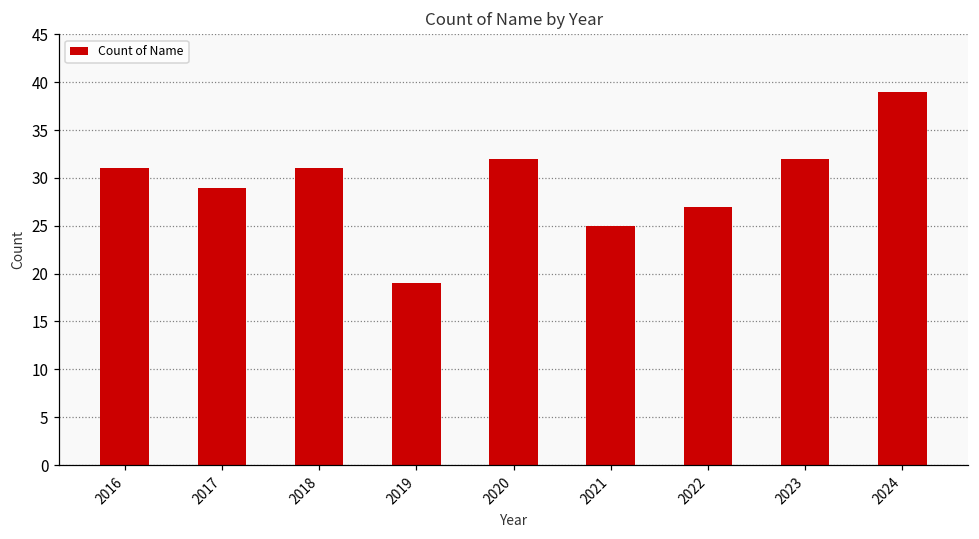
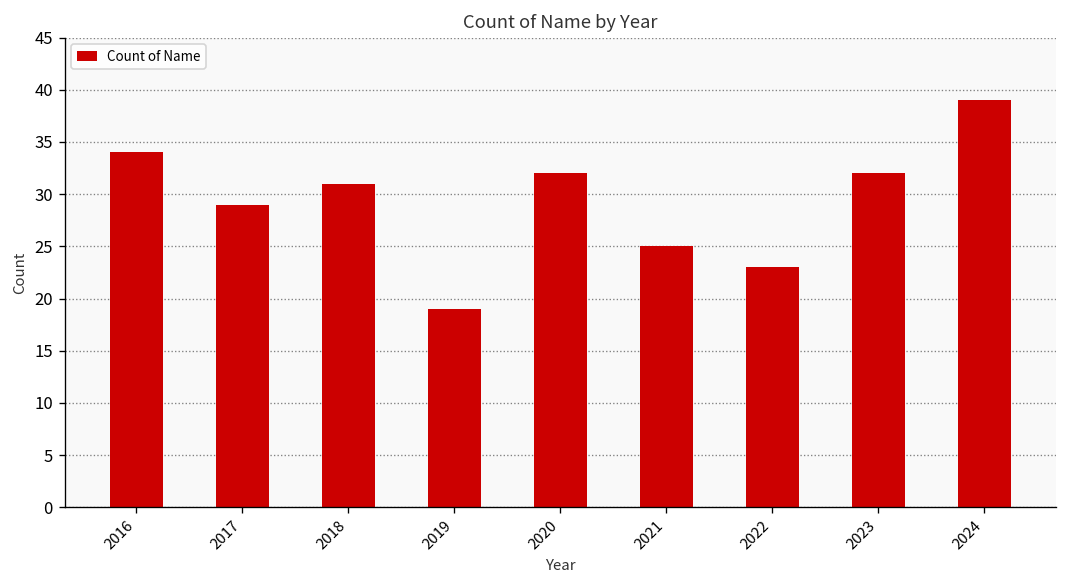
  {
-   "2016": 31,
+   "2016": 34,
    "2017": 29,
    "2018": 31,
    "2019": 19,
    "2020": 32,
    "2021": 25,
-   "2022": 27,
+   "2022": 23,
    "2023": 32,
    "2024": 39
  }
